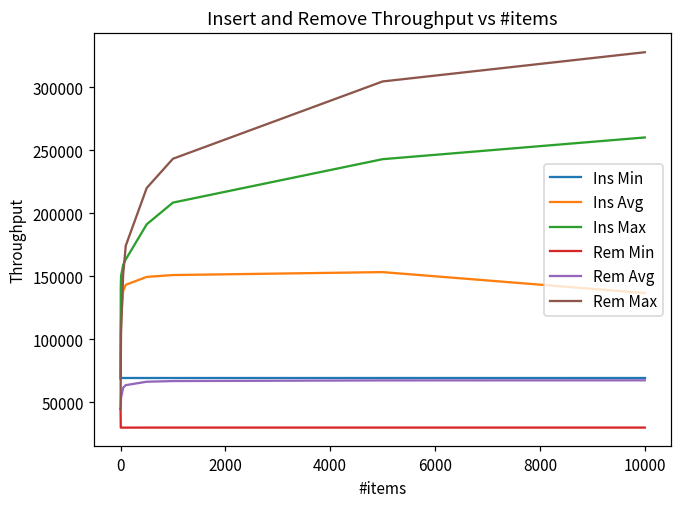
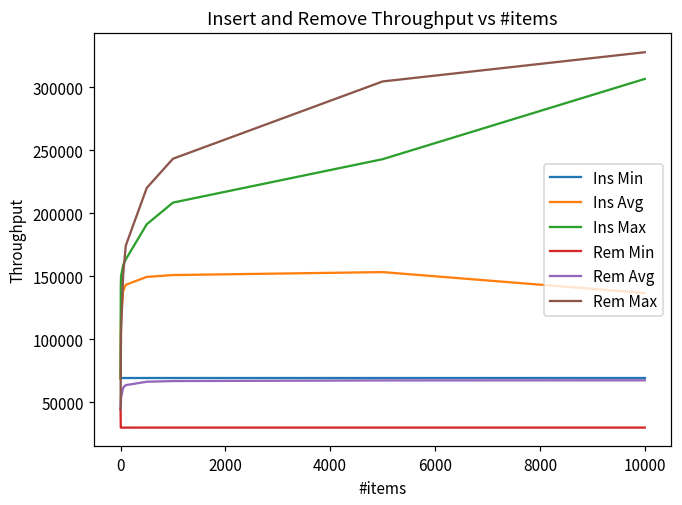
  {
    "Ins Avg": {
      "10000": 137000
    },
    "Ins Max": {
-     "10000": 260000
+     "10000": 306000
    },
    "Rem Min": {
      "10000": 30000
    },
    "Rem Max": {
      "10000": 328000
    }
  }
